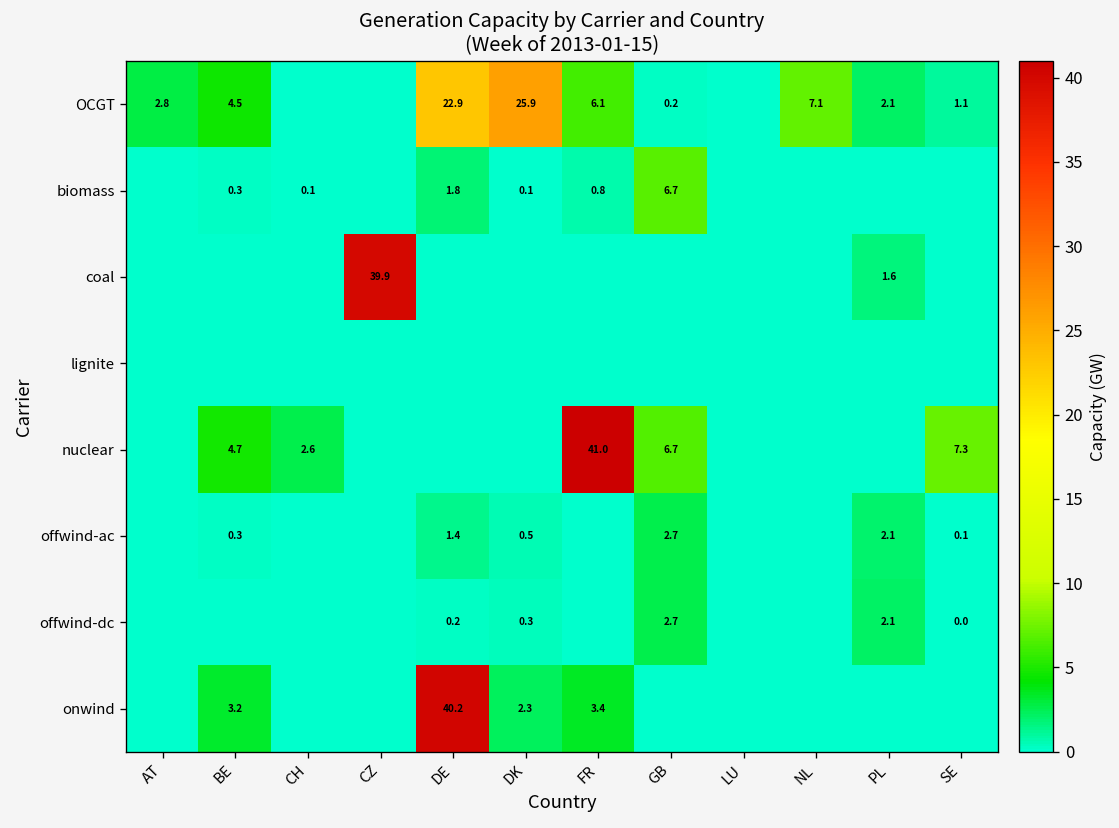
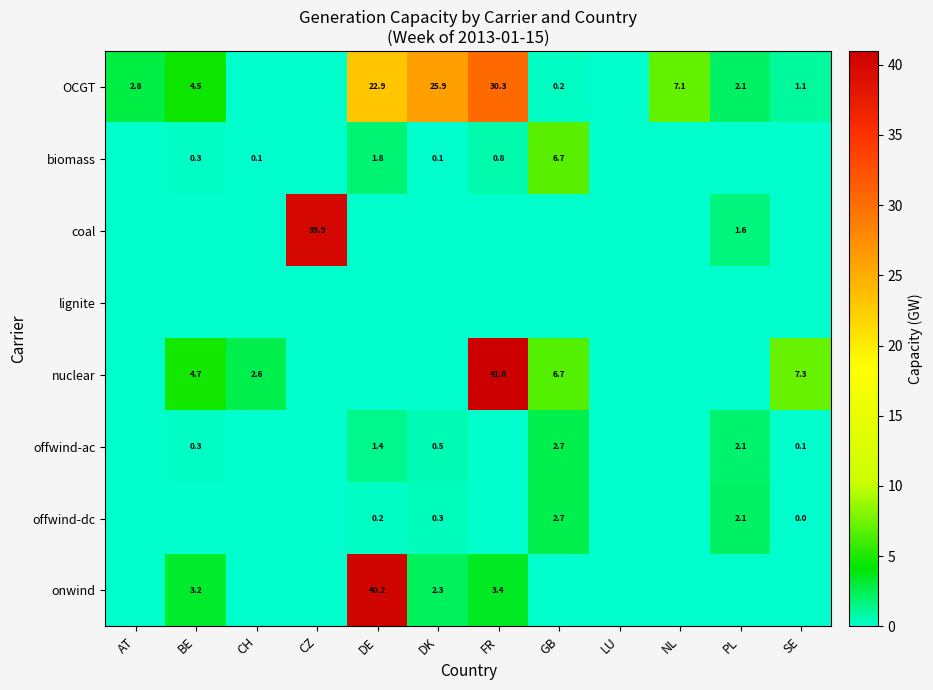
  {
    "OCGT": {
      "AT": 2.8,
      "BE": 4.5,
      "DE": 22.9,
      "DK": 25.9,
-     "FR": 6.1,
+     "FR": 30.3,
      "GB": 0.2,
      "NL": 7.1,
      "PL": 2.1,
      "SE": 1.1
    },
    "biomass": {
      "BE": 0.3,
      "CH": 0.1,
      "DE": 1.8,
      "DK": 0.1,
      "FR": 0.8,
      "GB": 6.7
    },
    "coal": {
      "CZ": 39.9,
      "PL": 1.6
    },
    "nuclear": {
      "BE": 4.7,
      "CH": 2.6,
      "FR": 41.0,
      "GB": 6.7,
      "SE": 7.3
    },
    "offwind-ac": {
      "BE": 0.3,
      "DE": 1.4,
      "DK": 0.5,
      "GB": 2.7,
      "PL": 2.1,
      "SE": 0.1
    },
    "offwind-dc": {
      "DE": 0.2,
      "DK": 0.3,
      "GB": 2.7,
      "PL": 2.1,
      "SE": 0.0
    },
    "onwind": {
      "BE": 3.2,
      "DE": 40.2,
      "DK": 2.3,
      "FR": 3.4
    }
  }
